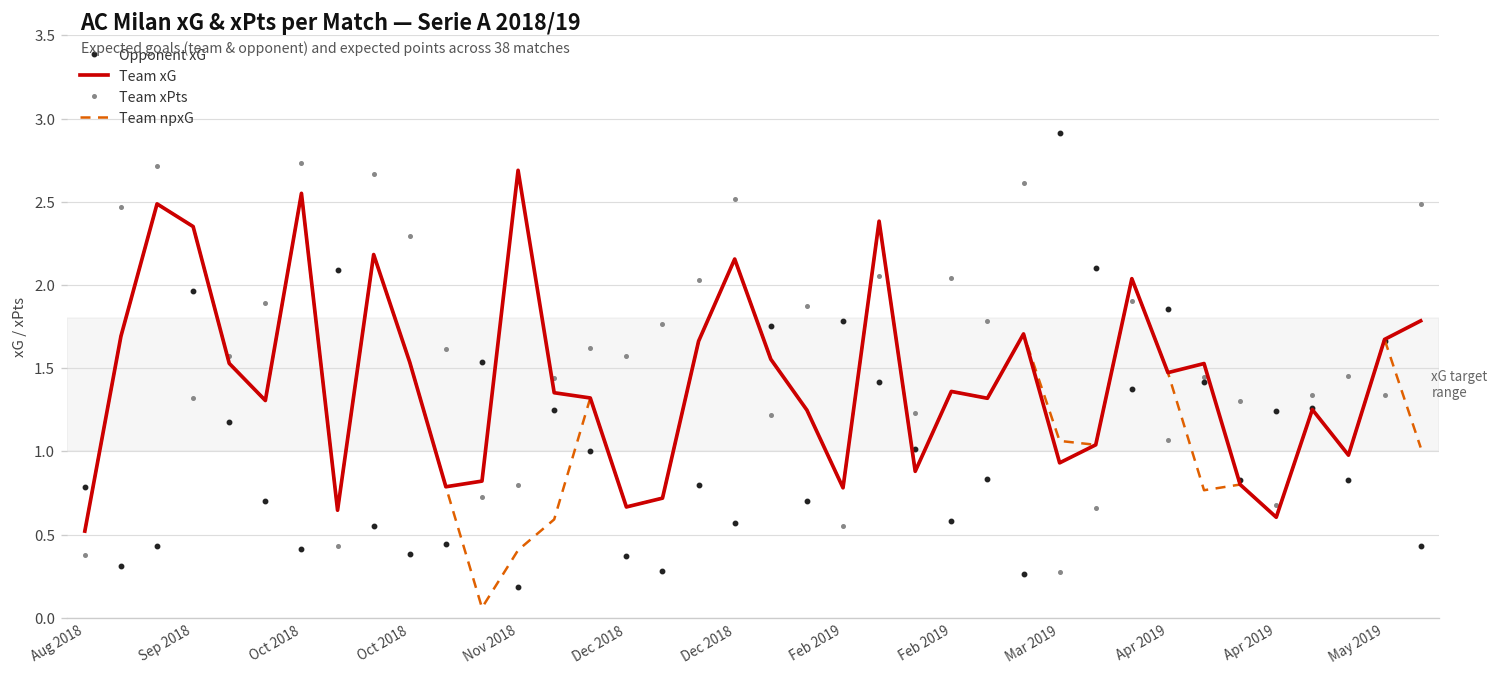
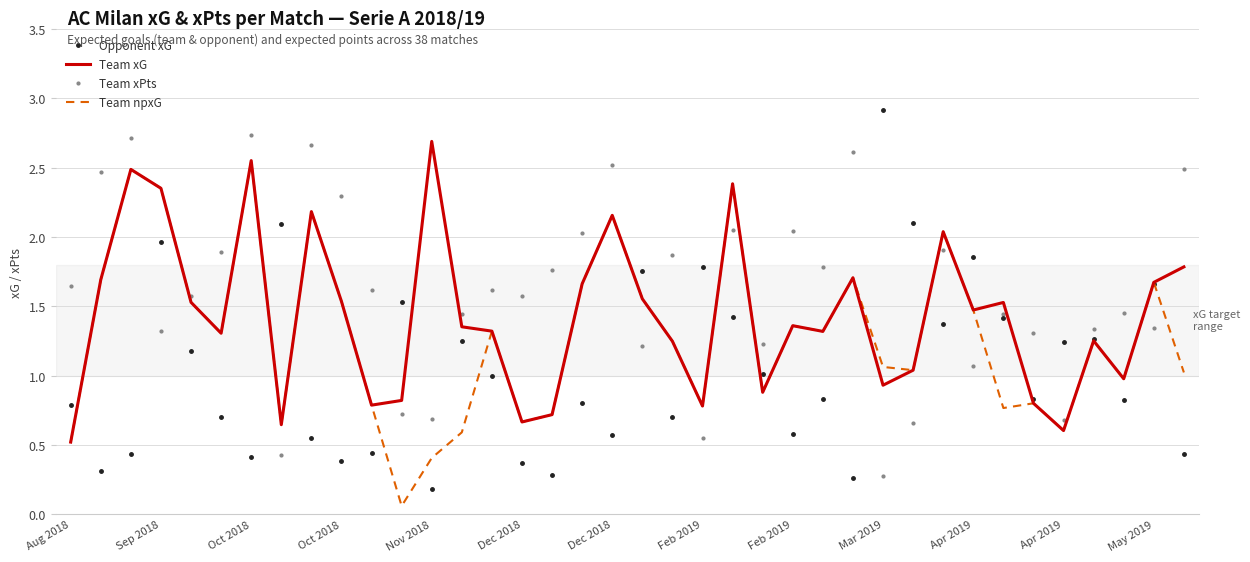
  {
    "Opponent xG": {
      "Aug 2018": 0.79,
      "Sep 2018": 1.96,
      "Nov 2018": 0.18,
      "Mar 2019": 2.91
    },
    "Team xG": {
      "Nov 2018": 2.69,
      "Mar 2019": 0.93
    },
    "Team xPts": {
-     "Aug 2018": 0.38,
+     "Aug 2018": 1.64,
      "Sep 2018": 1.32,
-     "Nov 2018": 0.80,
+     "Nov 2018": 0.69,
      "Mar 2019": 0.27,
      "May 2019": 1.34
    },
    "Team npxG": {
      "Nov 2018": 0.41,
      "Mar 2019": 1.06
    }
  }
